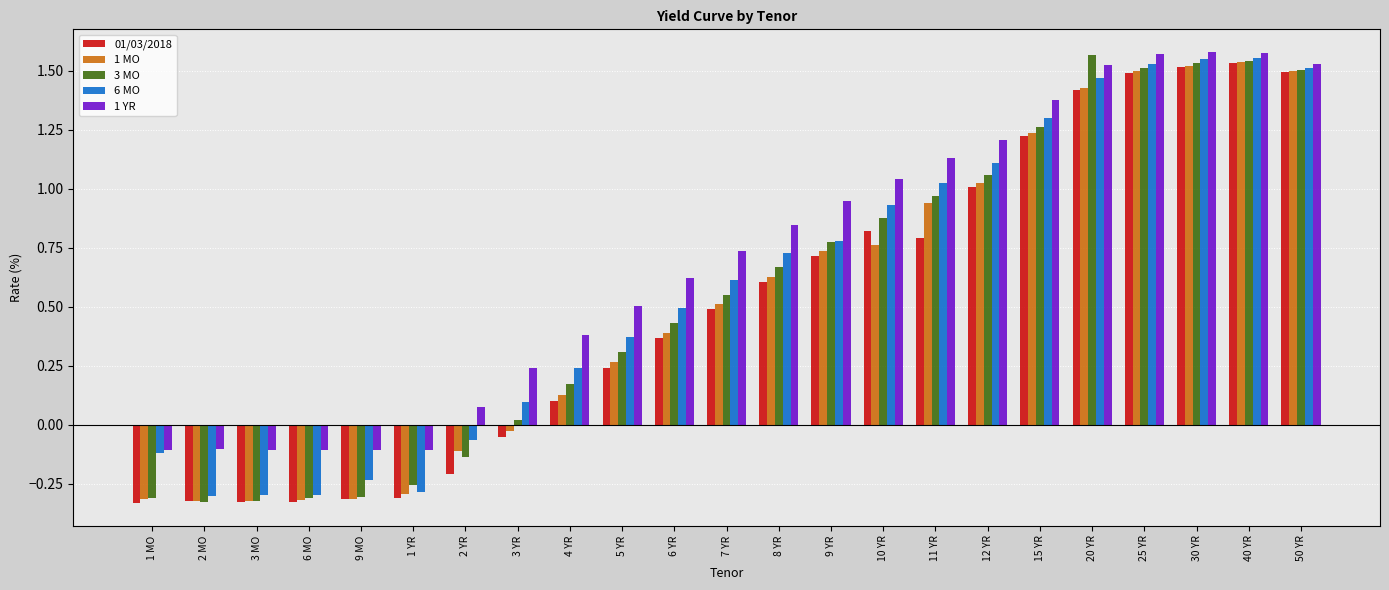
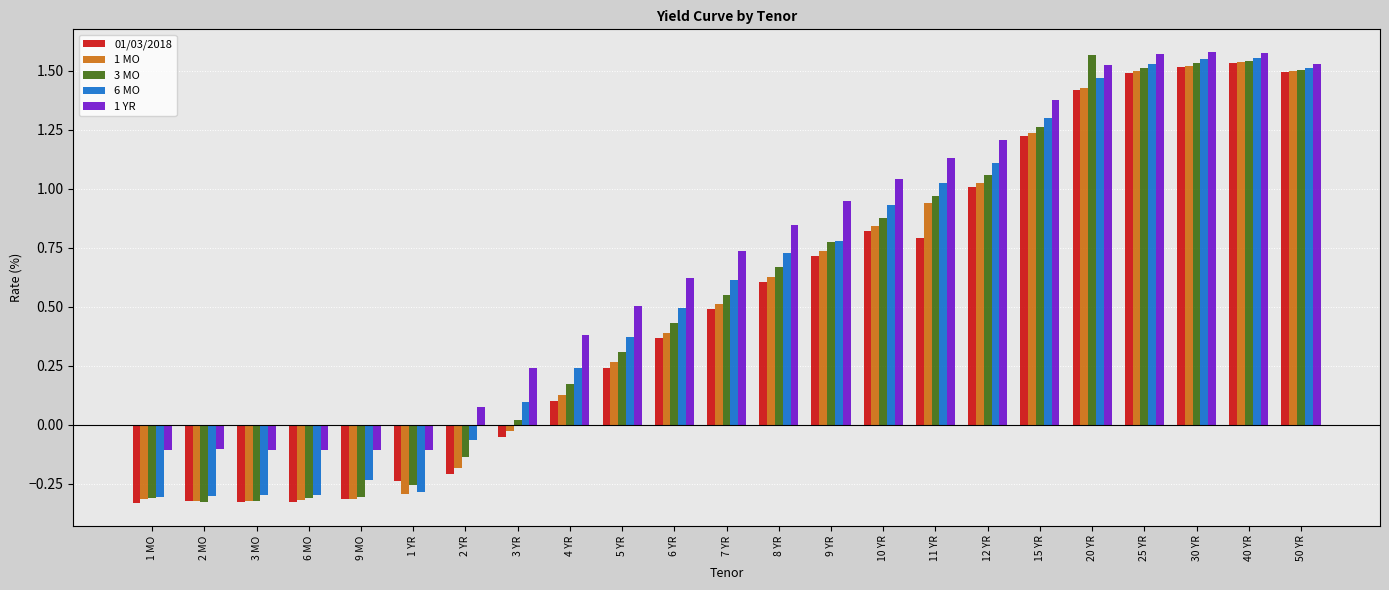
  {
    "01/03/2018": {
      "1 MO": -0.33,
      "2 MO": -0.33,
      "3 MO": -0.33,
      "6 MO": -0.33,
      "9 MO": -0.32,
-     "1 YR": -0.31,
+     "1 YR": -0.24,
      "2 YR": -0.21,
      "3 YR": -0.05,
      "4 YR": 0.10,
      "5 YR": 0.24,
      "6 YR": 0.37,
      "7 YR": 0.49,
      "8 YR": 0.61,
      "9 YR": 0.72,
      "10 YR": 0.82,
      "11 YR": 0.79,
      "12 YR": 1.01,
      "15 YR": 1.22,
      "20 YR": 1.42,
      "25 YR": 1.49,
      "30 YR": 1.52,
      "40 YR": 1.53,
      "50 YR": 1.49
    },
    "1 MO": {
      "1 MO": -0.32,
      "2 MO": -0.33,
      "3 MO": -0.32,
      "6 MO": -0.32,
      "9 MO": -0.31,
      "1 YR": -0.29,
-     "2 YR": -0.11,
+     "2 YR": -0.18,
      "3 YR": -0.03,
      "4 YR": 0.13,
      "5 YR": 0.26,
      "6 YR": 0.39,
      "7 YR": 0.51,
      "8 YR": 0.63,
      "9 YR": 0.74,
-     "10 YR": 0.76,
+     "10 YR": 0.84,
      "11 YR": 0.94,
      "12 YR": 1.03,
      "15 YR": 1.24,
      "20 YR": 1.43,
      "25 YR": 1.50,
      "30 YR": 1.52,
      "40 YR": 1.54,
      "50 YR": 1.50
    },
    "3 MO": {
      "1 MO": -0.31,
      "2 MO": -0.33,
      "3 MO": -0.32,
      "6 MO": -0.31,
      "9 MO": -0.31,
      "1 YR": -0.26,
      "2 YR": -0.14,
      "3 YR": 0.02,
      "4 YR": 0.17,
      "5 YR": 0.31,
      "6 YR": 0.43,
      "7 YR": 0.55,
      "8 YR": 0.67,
      "9 YR": 0.77,
      "10 YR": 0.88,
      "11 YR": 0.97,
      "12 YR": 1.06,
      "15 YR": 1.26,
      "20 YR": 1.57,
      "25 YR": 1.51,
      "30 YR": 1.53,
      "40 YR": 1.54,
      "50 YR": 1.50
    },
    "6 MO": {
-     "1 MO": -0.12,
+     "1 MO": -0.31,
      "2 MO": -0.30,
      "3 MO": -0.30,
      "6 MO": -0.30,
      "9 MO": -0.23,
      "1 YR": -0.29,
      "2 YR": -0.07,
      "3 YR": 0.09,
      "4 YR": 0.24,
      "5 YR": 0.37,
      "6 YR": 0.49,
      "7 YR": 0.61,
      "8 YR": 0.73,
      "9 YR": 0.78,
      "10 YR": 0.93,
      "11 YR": 1.02,
      "12 YR": 1.11,
      "15 YR": 1.30,
      "20 YR": 1.47,
      "25 YR": 1.53,
      "30 YR": 1.55,
      "40 YR": 1.55,
      "50 YR": 1.51
    },
    "1 YR": {
      "1 MO": -0.11,
      "2 MO": -0.10,
      "3 MO": -0.11,
      "6 MO": -0.11,
      "9 MO": -0.11,
      "1 YR": -0.11,
      "2 YR": 0.07,
      "3 YR": 0.24,
      "4 YR": 0.38,
      "5 YR": 0.50,
      "6 YR": 0.62,
      "7 YR": 0.74,
      "8 YR": 0.85,
      "9 YR": 0.95,
      "10 YR": 1.04,
      "11 YR": 1.13,
      "12 YR": 1.21,
      "15 YR": 1.38,
      "20 YR": 1.52,
      "25 YR": 1.57,
      "30 YR": 1.58,
      "40 YR": 1.57,
      "50 YR": 1.53
    }
  }
